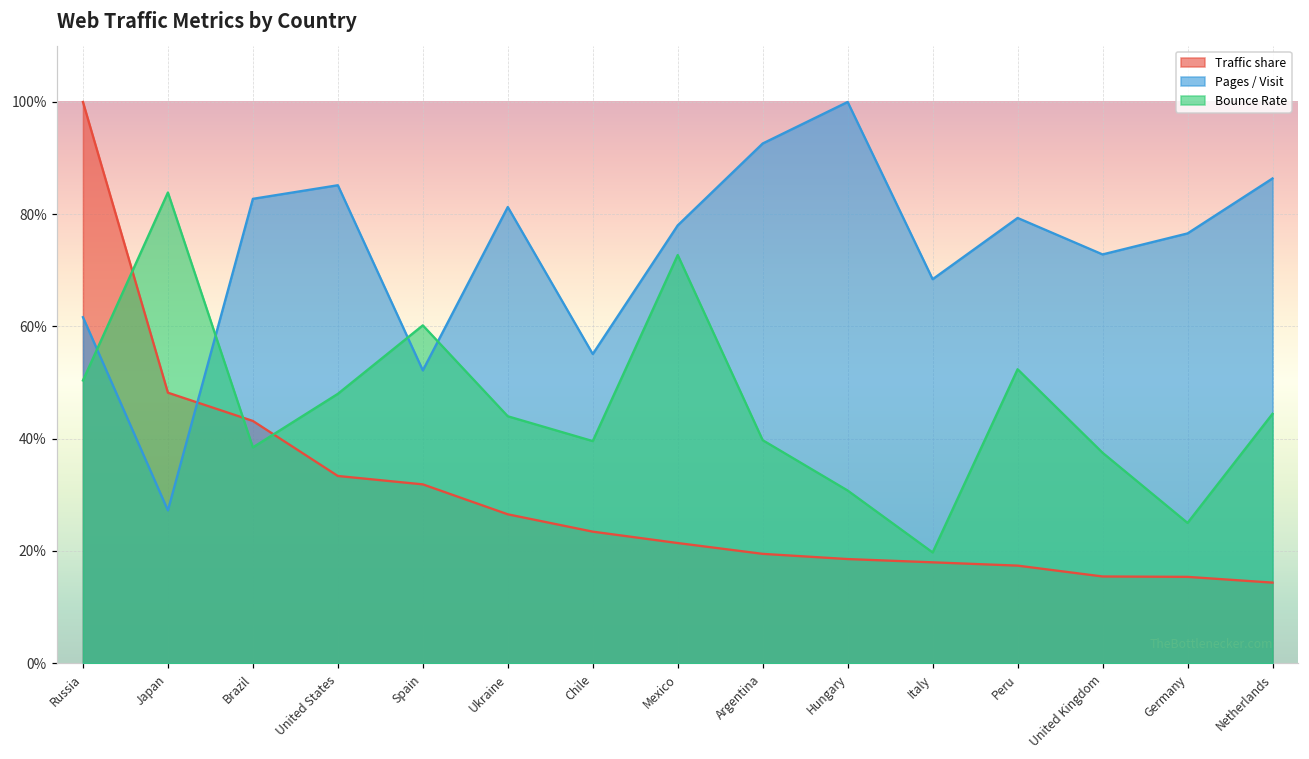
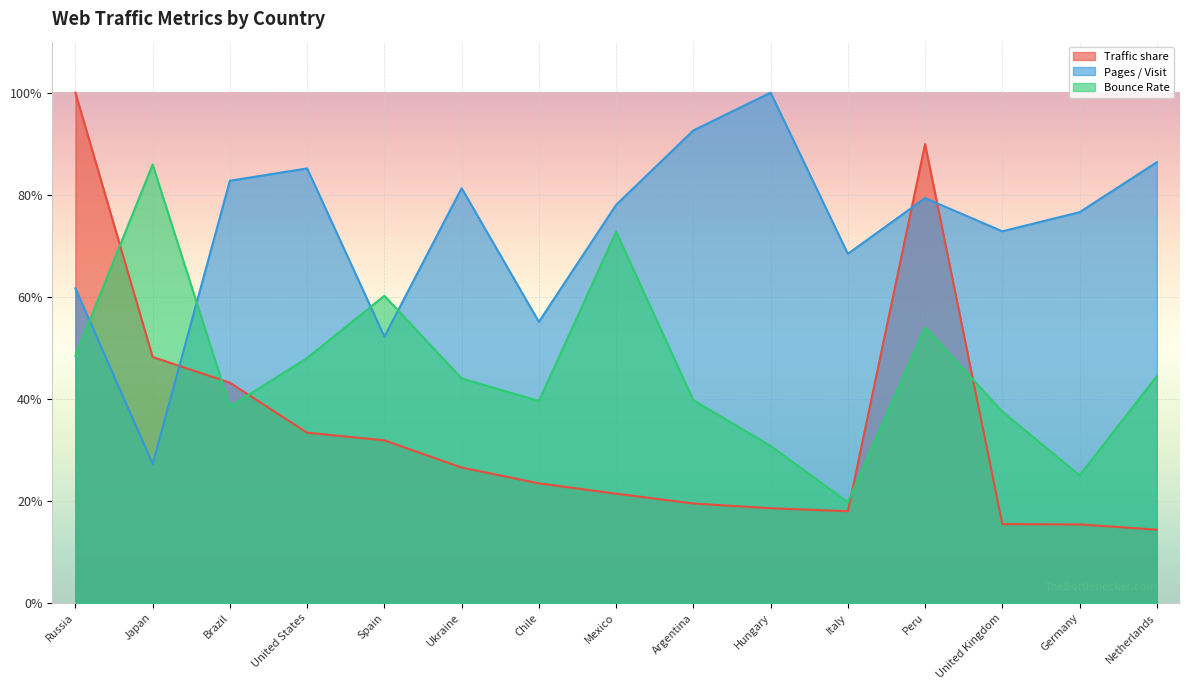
  {
    "Traffic share": {
      "Russia": "100%",
      "Japan": "48%",
      "Brazil": "43%",
      "United States": "33%",
      "Spain": "32%",
      "Ukraine": "27%",
      "Chile": "23%",
      "Mexico": "21%",
      "Argentina": "19%",
      "Hungary": "19%",
      "Italy": "18%",
-     "Peru": "17%",
+     "Peru": "90%",
      "United Kingdom": "15%",
      "Germany": "15%",
      "Netherlands": "14%"
    },
    "Pages / Visit": {
      "Russia": "62%",
      "Japan": "27%",
      "Brazil": "83%",
      "United States": "85%",
      "Spain": "52%",
      "Ukraine": "81%",
      "Chile": "55%",
      "Mexico": "78%",
      "Argentina": "93%",
      "Hungary": "100%",
      "Italy": "68%",
      "Peru": "79%",
      "United Kingdom": "73%",
      "Germany": "77%",
      "Netherlands": "86%"
    },
    "Bounce Rate": {
-     "Russia": "50%",
-     "Japan": "84%",
+     "Russia": "48%",
+     "Japan": "86%",
      "Brazil": "38%",
      "United States": "48%",
      "Spain": "60%",
      "Ukraine": "44%",
      "Chile": "40%",
      "Mexico": "73%",
      "Argentina": "40%",
      "Hungary": "31%",
      "Italy": "20%",
-     "Peru": "52%",
+     "Peru": "54%",
      "United Kingdom": "38%",
      "Germany": "25%",
      "Netherlands": "44%"
    }
  }
